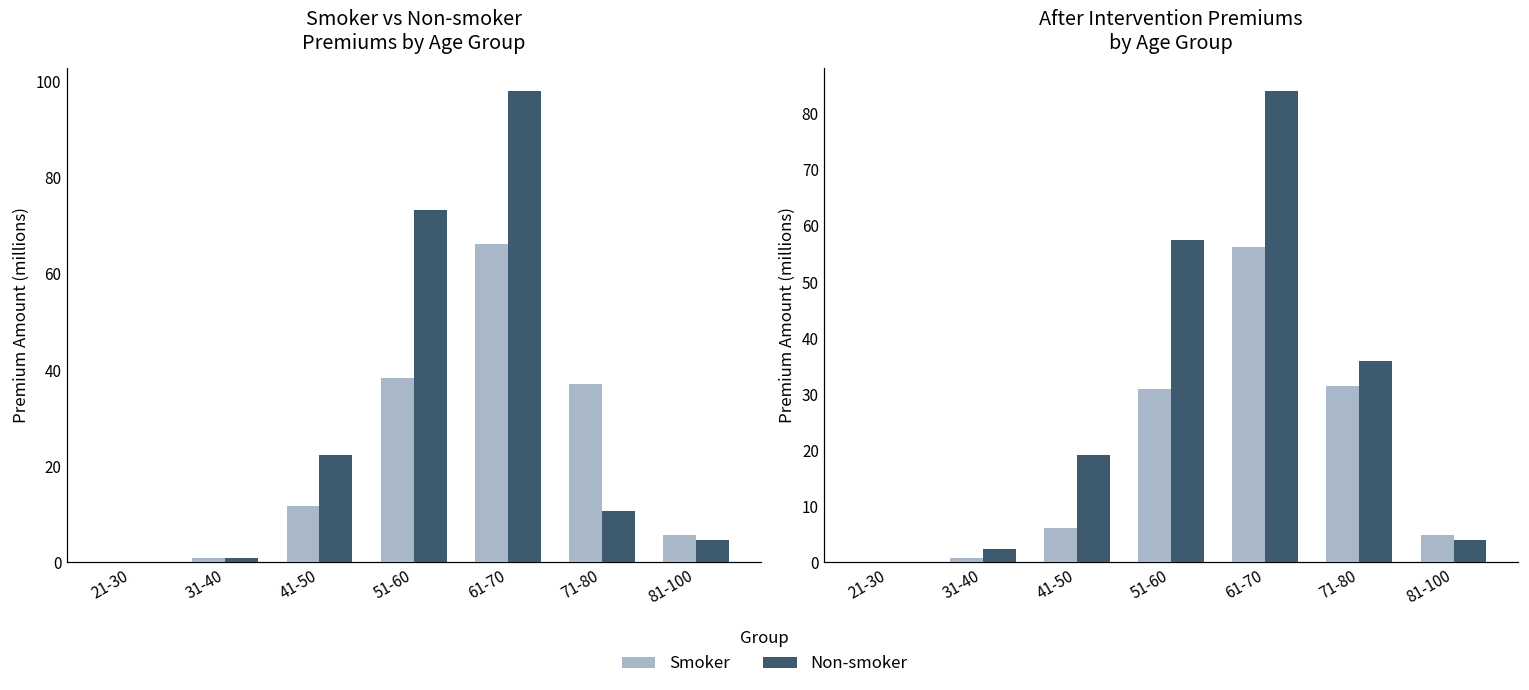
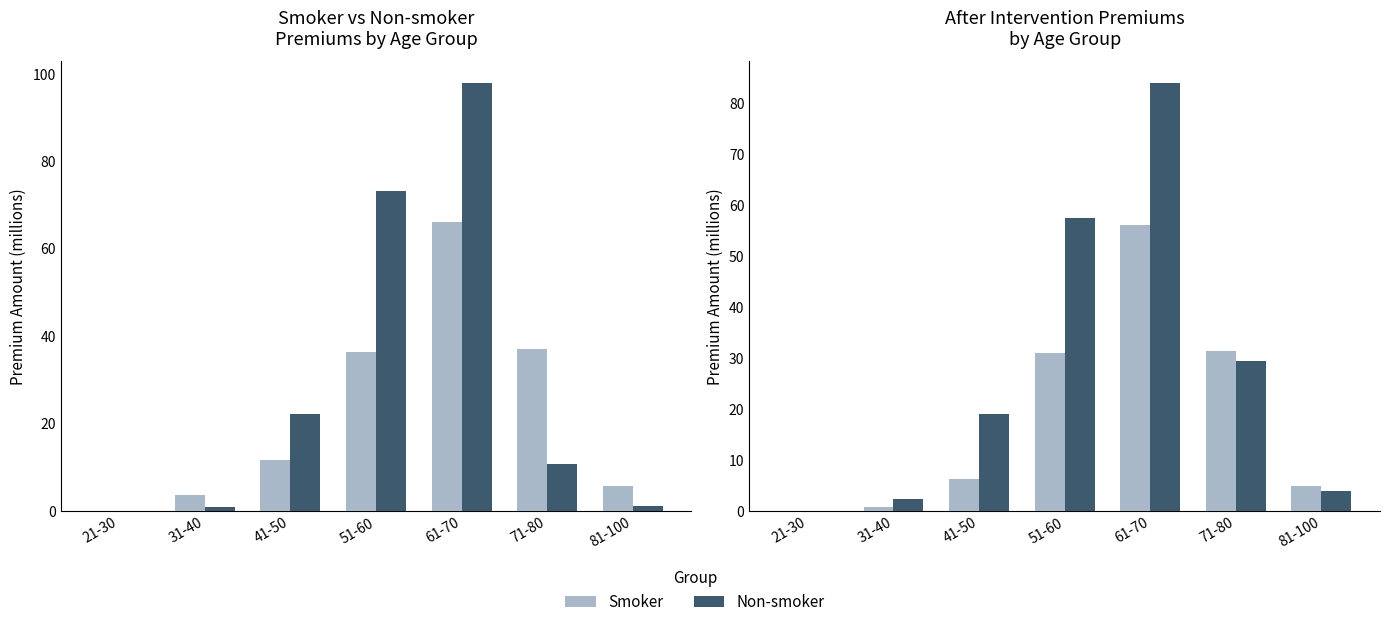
  {
    "Smoker vs Non-smoker Premiums by Age Group": {
      "Smoker": {
-       "31-40": 1,
+       "31-40": 4,
        "41-50": 12,
-       "51-60": 38,
+       "51-60": 36,
        "61-70": 66,
        "71-80": 37,
        "81-100": 6
      },
      "Non-smoker": {
        "31-40": 1,
        "41-50": 22,
        "51-60": 73,
        "61-70": 98,
        "71-80": 11,
-       "81-100": 5
+       "81-100": 1
      }
    },
    "After Intervention Premiums by Age Group": {
      "Smoker": {
        "31-40": 1,
        "41-50": 6,
        "51-60": 31,
        "61-70": 56,
        "71-80": 31,
        "81-100": 5
      },
      "Non-smoker": {
        "31-40": 2,
        "41-50": 19,
        "51-60": 57,
        "61-70": 84,
-       "71-80": 36,
+       "71-80": 29,
        "81-100": 4
      }
    }
  }
